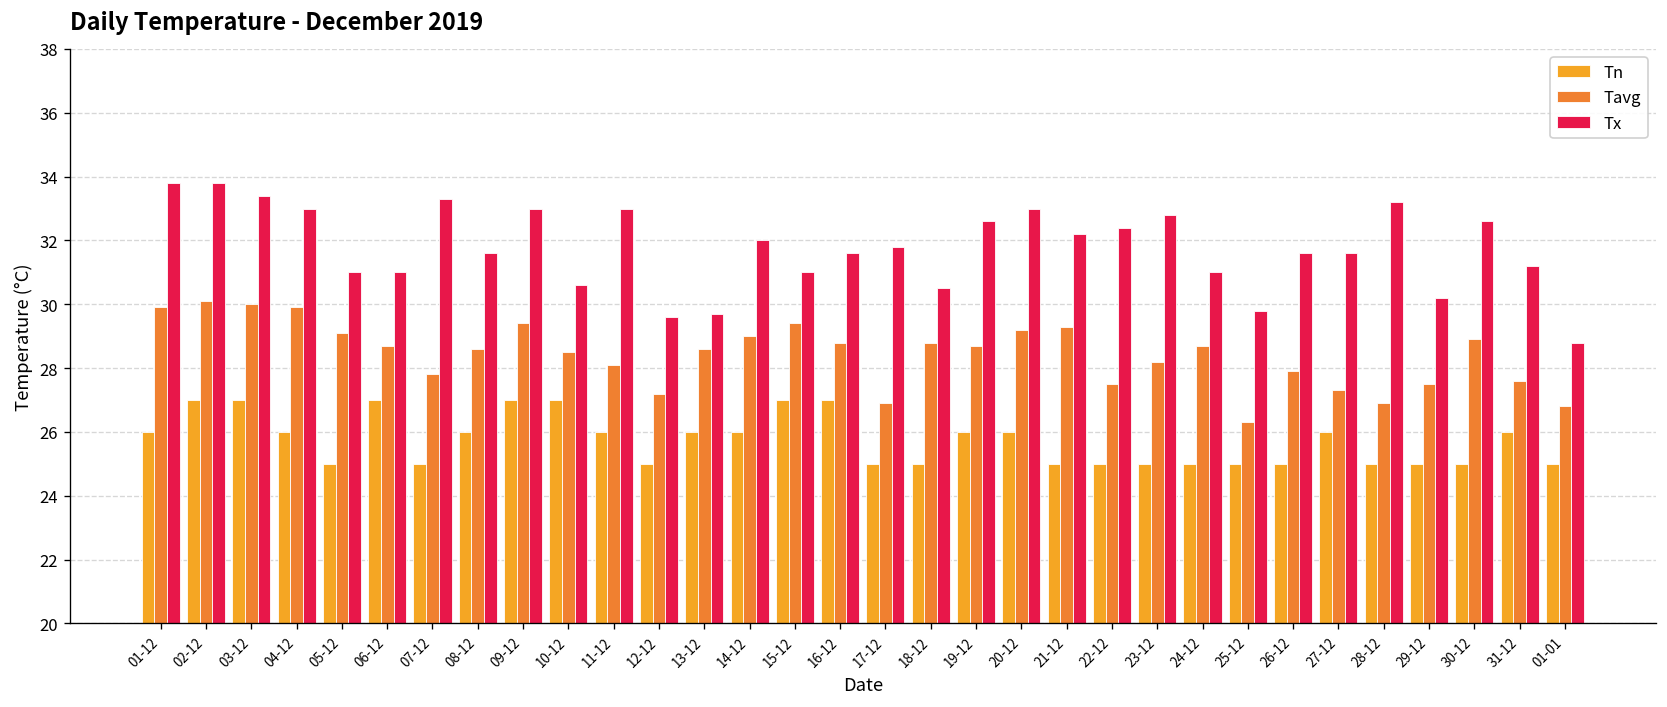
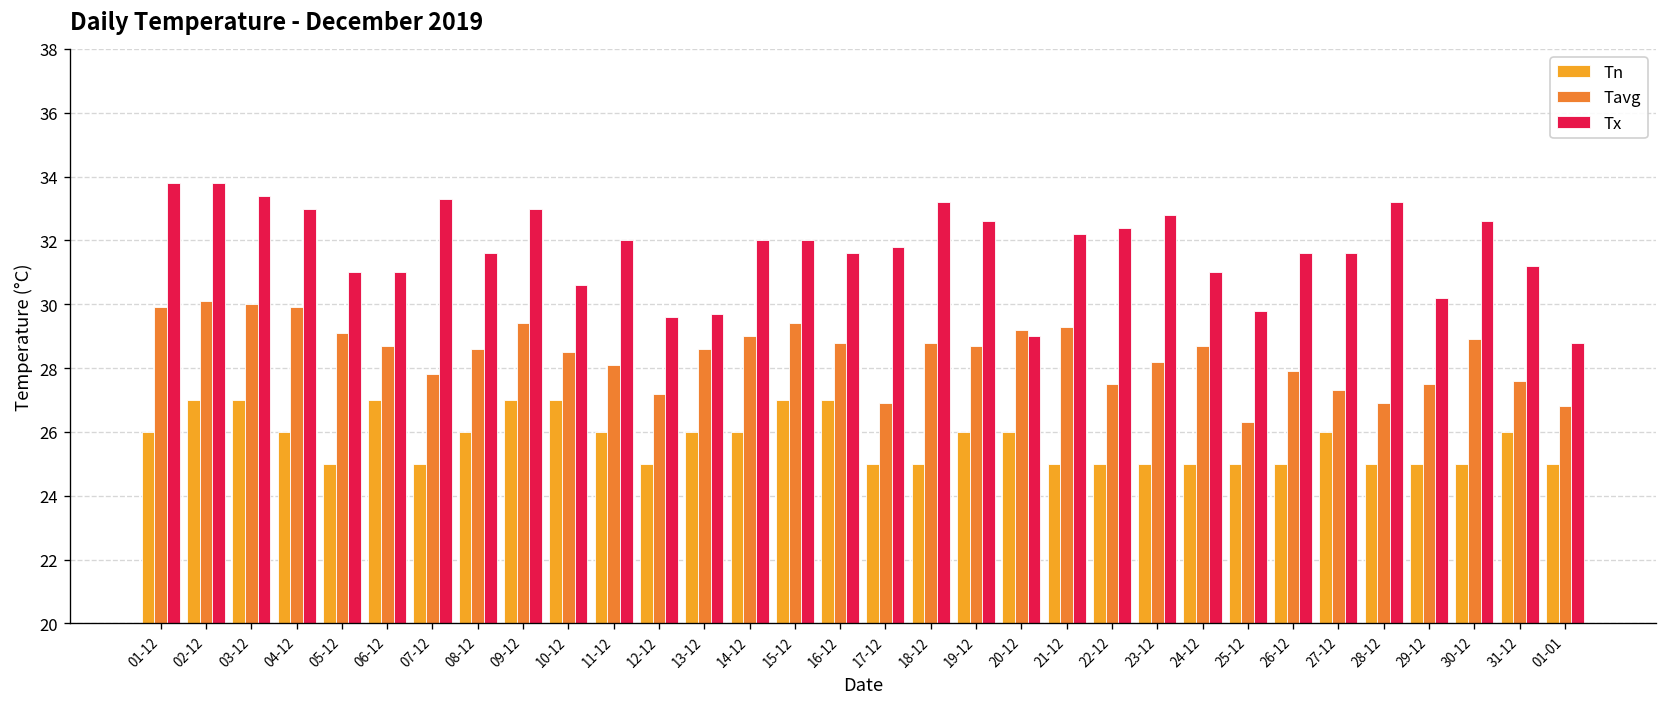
  {
    "Tx": {
      "01-12": 33.8,
      "02-12": 33.8,
      "03-12": 33.4,
      "04-12": 33.0,
      "05-12": 31.0,
      "06-12": 31.0,
      "07-12": 33.3,
      "08-12": 31.6,
      "09-12": 33.0,
      "10-12": 30.6,
-     "11-12": 33,
+     "11-12": 32,
      "12-12": 29.6,
      "13-12": 29.7,
      "14-12": 32.0,
-     "15-12": 31,
+     "15-12": 32,
      "16-12": 31.6,
      "17-12": 31.8,
-     "18-12": 30.5,
+     "18-12": 33.2,
      "19-12": 32.6,
-     "20-12": 33,
+     "20-12": 29,
      "21-12": 32.2,
      "22-12": 32.4,
      "23-12": 32.8,
      "24-12": 31.0,
      "25-12": 29.8,
      "26-12": 31.6,
      "27-12": 31.6,
      "28-12": 33.2,
      "29-12": 30.2,
      "30-12": 32.6,
      "31-12": 31.2,
      "01-01": 28.8
    }
  }
